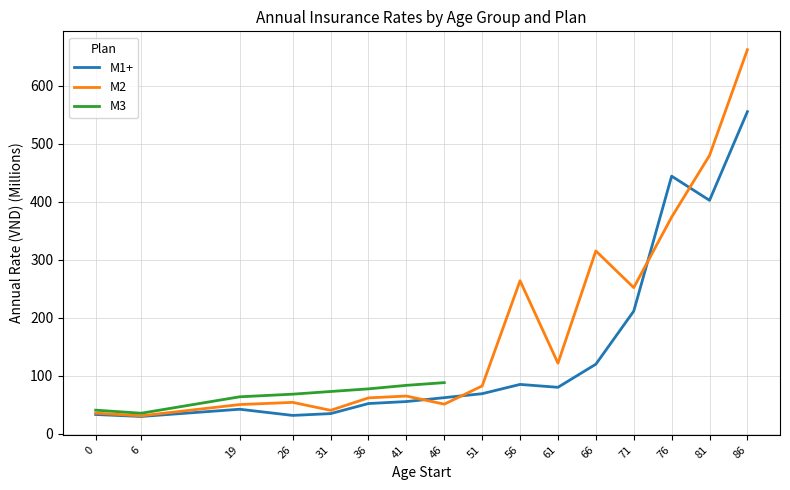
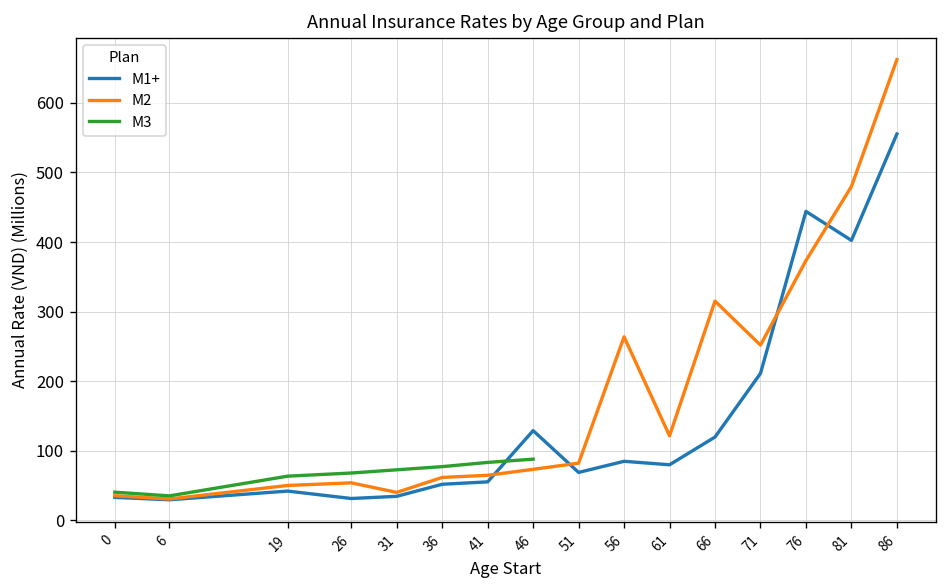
  {
    "M1+": {
      "19": 40,
      "26": 30,
      "31": 30,
      "36": 50,
      "41": 60,
-     "46": 60,
+     "46": 130,
      "51": 70,
      "56": 90,
      "61": 80,
      "66": 120,
      "71": 210,
      "76": 440,
      "81": 400,
      "86": 560
    },
    "M2": {
      "19": 50,
      "26": 50,
      "31": 40,
      "36": 60,
      "41": 60,
-     "46": 50,
+     "46": 70,
      "51": 80,
      "56": 260,
      "61": 120,
      "66": 320,
      "71": 250,
      "76": 370,
      "81": 480,
      "86": 660
    },
    "M3": {
      "0": 40,
      "6": 40,
      "19": 60,
      "26": 70,
      "31": 70,
      "36": 80,
      "41": 80,
      "46": 90
    }
  }
